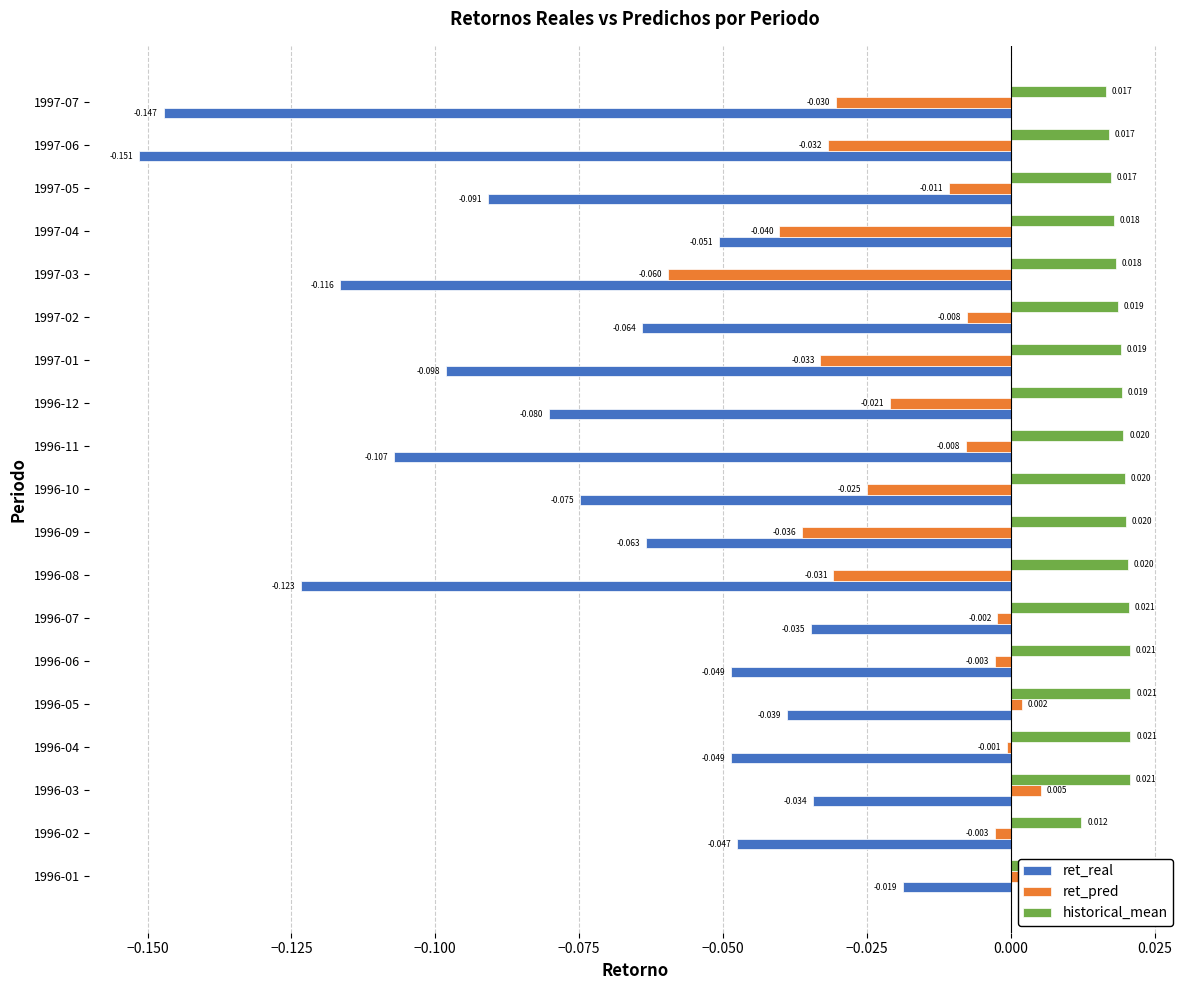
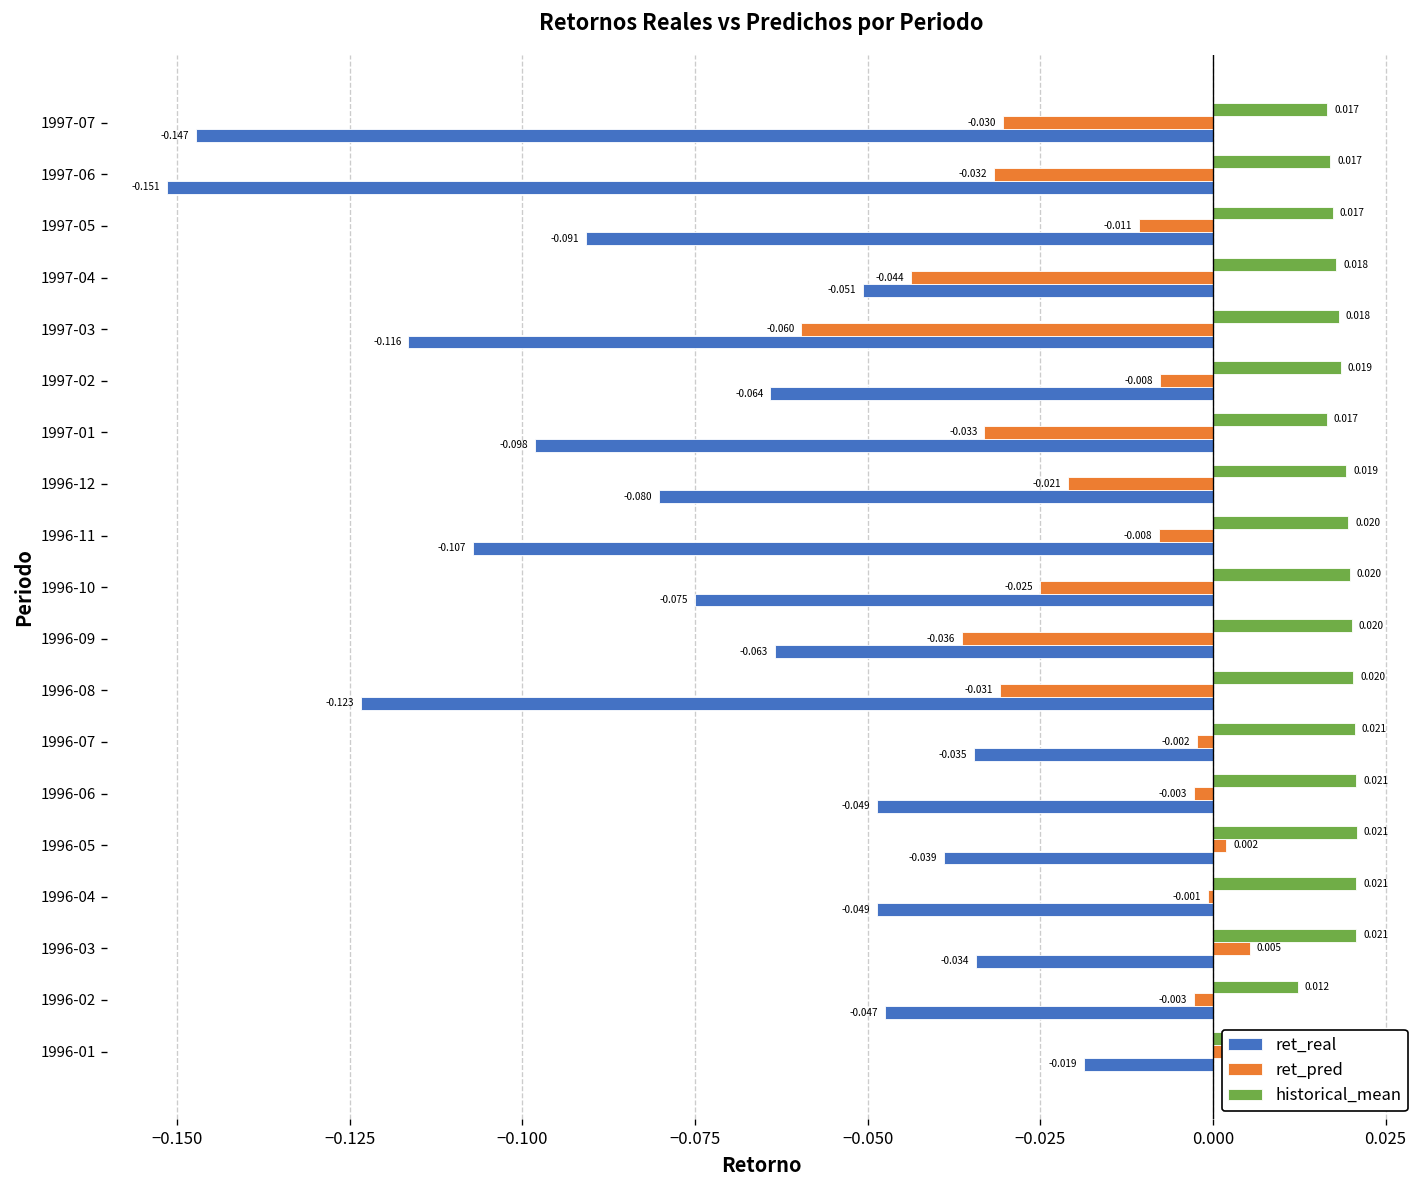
  {
    "ret_real": {
      "1997-07": -0.147,
      "1997-06": -0.151,
      "1997-05": -0.091,
      "1997-04": -0.051,
      "1997-03": -0.116,
      "1997-02": -0.064,
      "1997-01": -0.098,
      "1996-12": -0.080,
      "1996-11": -0.107,
      "1996-10": -0.075,
      "1996-09": -0.063,
      "1996-08": -0.123,
      "1996-07": -0.035,
      "1996-06": -0.049,
      "1996-05": -0.039,
      "1996-04": -0.049,
      "1996-03": -0.034,
      "1996-02": -0.047,
      "1996-01": -0.019
    },
    "ret_pred": {
      "1997-07": -0.030,
      "1997-06": -0.032,
      "1997-05": -0.011,
-     "1997-04": -0.040,
+     "1997-04": -0.044,
      "1997-03": -0.060,
      "1997-02": -0.008,
      "1997-01": -0.033,
      "1996-12": -0.021,
      "1996-11": -0.008,
      "1996-10": -0.025,
      "1996-09": -0.036,
      "1996-08": -0.031,
      "1996-07": -0.002,
      "1996-06": -0.003,
      "1996-05": 0.002,
      "1996-04": -0.001,
      "1996-03": 0.005,
      "1996-02": -0.003
    },
    "historical_mean": {
      "1997-07": 0.017,
      "1997-06": 0.017,
      "1997-05": 0.017,
      "1997-04": 0.018,
      "1997-03": 0.018,
      "1997-02": 0.019,
-     "1997-01": 0.019,
+     "1997-01": 0.017,
      "1996-12": 0.019,
      "1996-11": 0.020,
      "1996-10": 0.020,
      "1996-09": 0.020,
      "1996-08": 0.020,
      "1996-07": 0.021,
      "1996-06": 0.021,
      "1996-05": 0.021,
      "1996-04": 0.021,
      "1996-03": 0.021,
      "1996-02": 0.012
    }
  }
